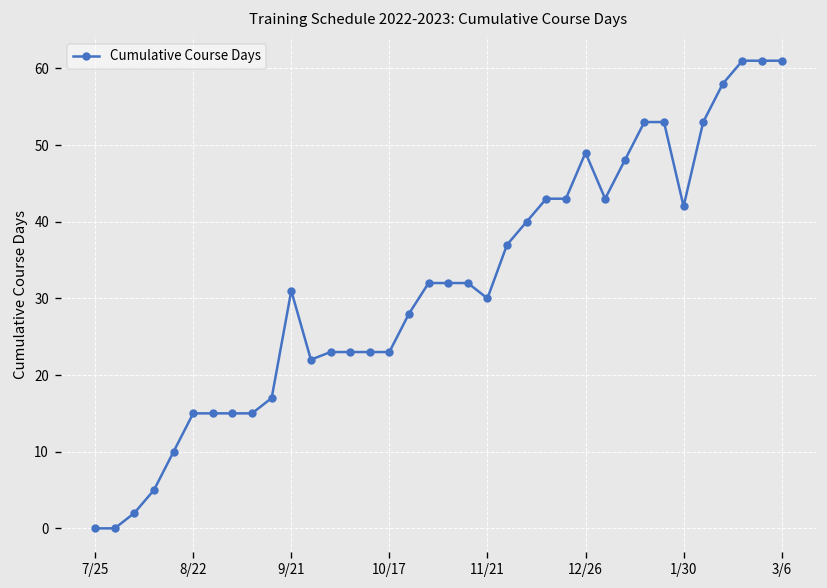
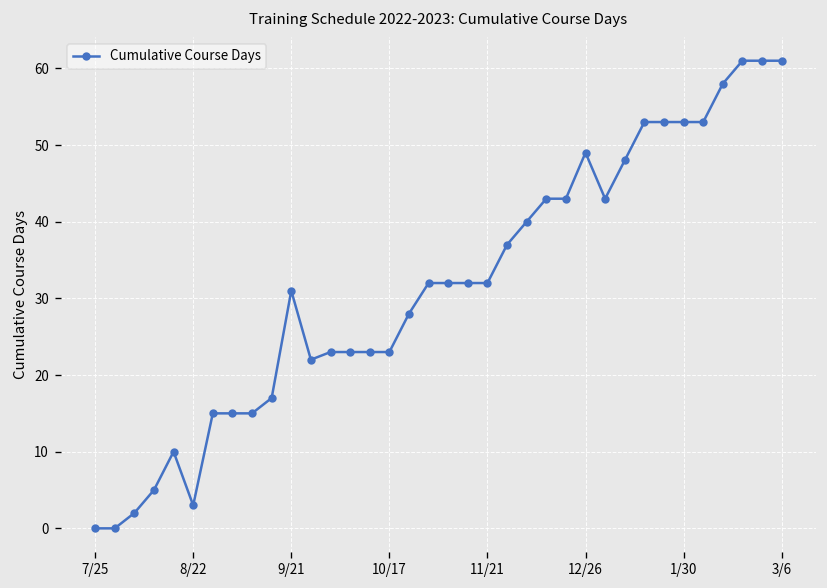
  {
    "7/25": 0,
-   "8/22": 15,
+   "8/22": 3,
    "9/21": 31,
    "10/17": 23,
-   "11/21": 30,
+   "11/21": 32,
    "12/26": 49,
-   "1/30": 42,
+   "1/30": 53,
    "3/6": 61
  }
